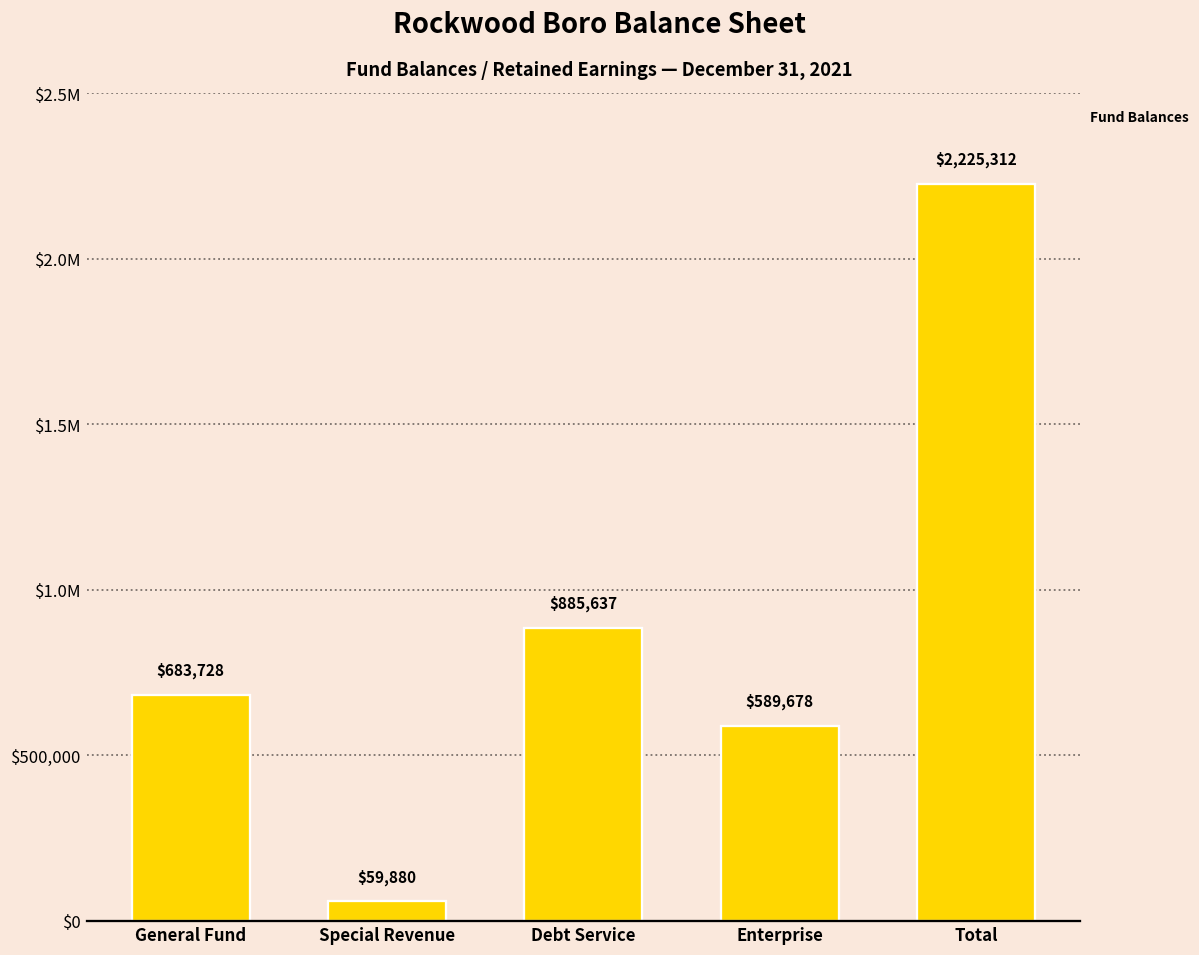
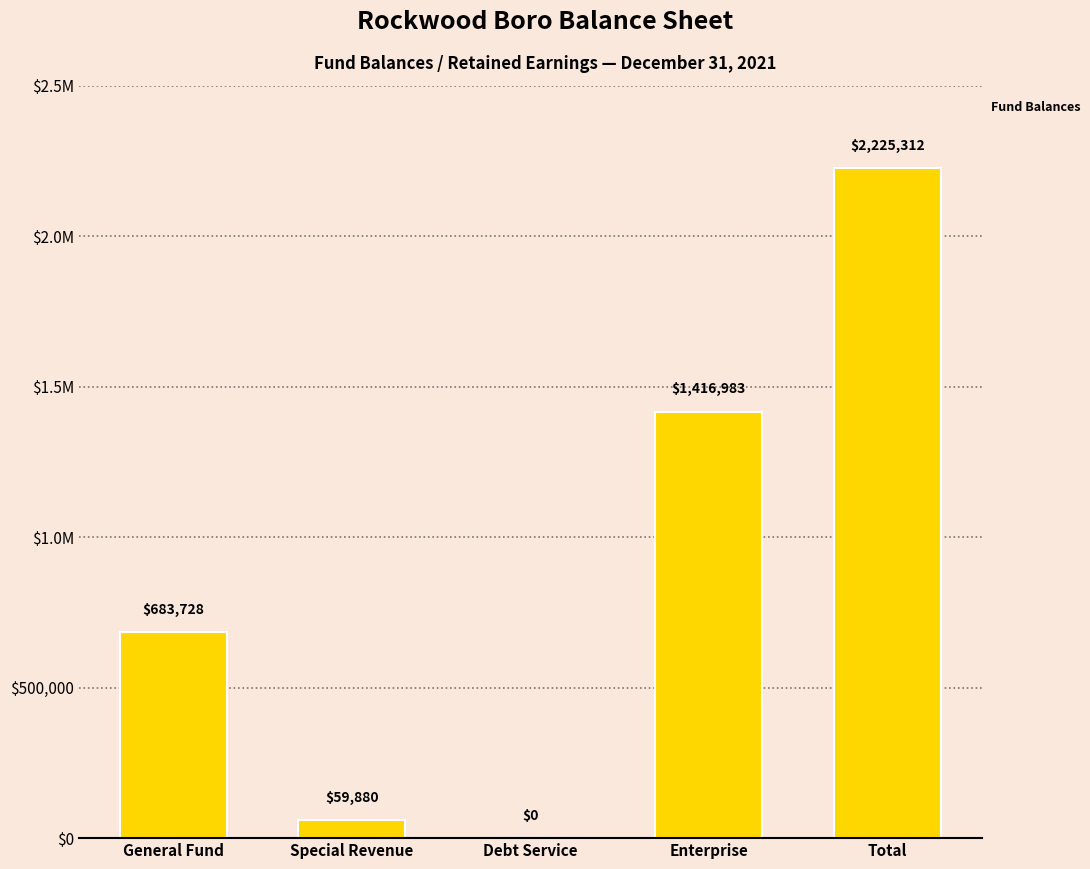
  {
    "General Fund": "$683,728",
    "Special Revenue": "$59,880",
-   "Debt Service": "$885,637",
-   "Enterprise": "$589,678",
+   "Debt Service": "$0",
+   "Enterprise": "$1,416,983",
    "Total": "$2,225,312"
  }
